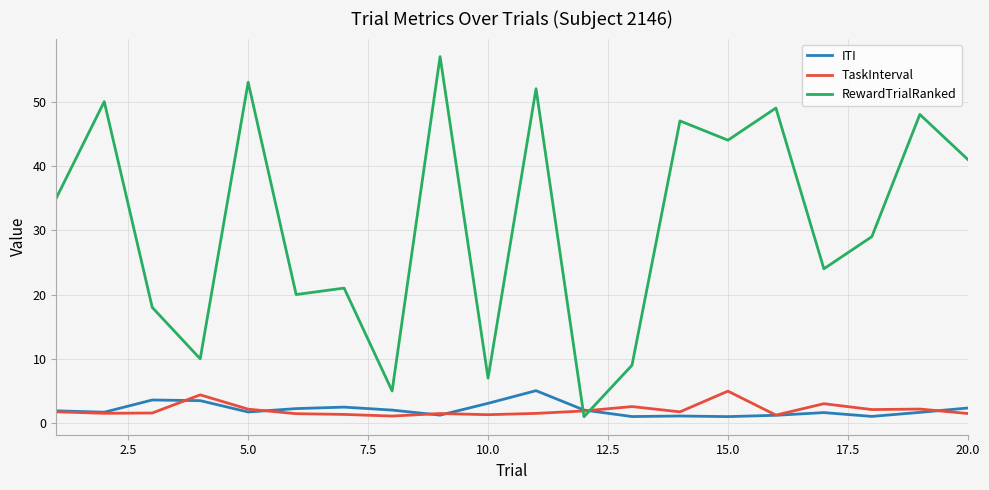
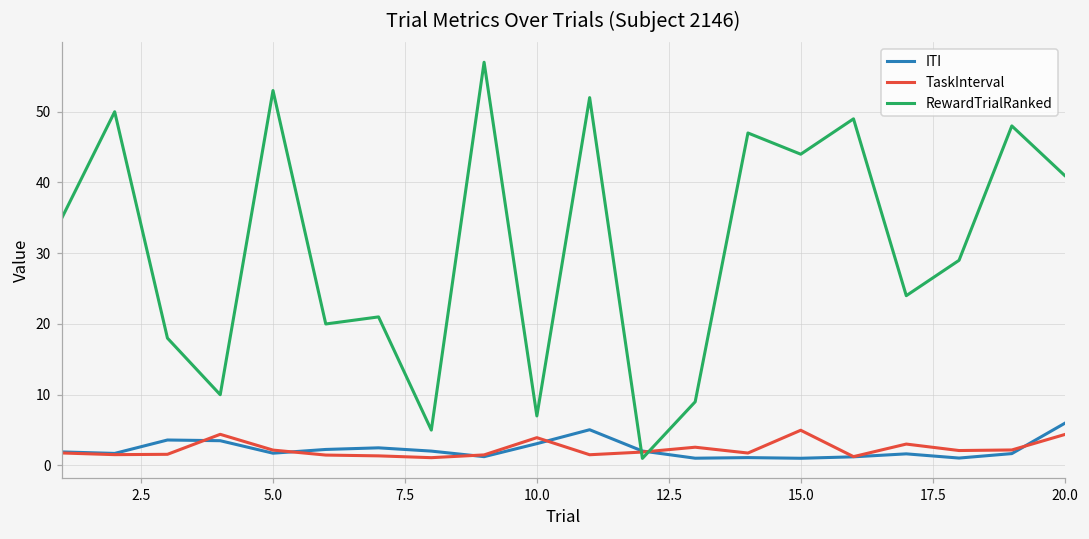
  {
    "ITI": {
      "5.0": 2,
      "10.0": 3,
      "15.0": 1,
-     "20.0": 2
+     "20.0": 6
    },
    "TaskInterval": {
      "5.0": 2,
-     "10.0": 1,
+     "10.0": 4,
      "15.0": 5,
-     "20.0": 1
+     "20.0": 4
    },
    "RewardTrialRanked": {
      "5.0": 53,
      "10.0": 7,
      "15.0": 44,
      "20.0": 41
    }
  }
